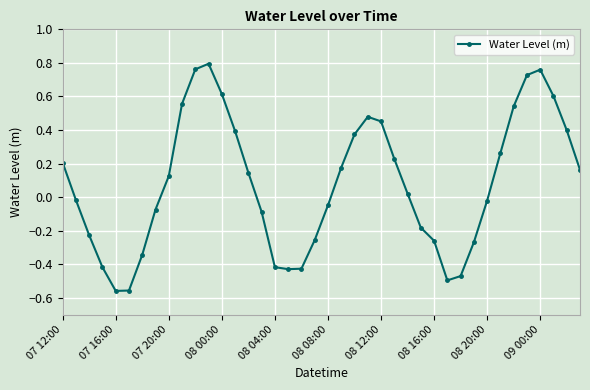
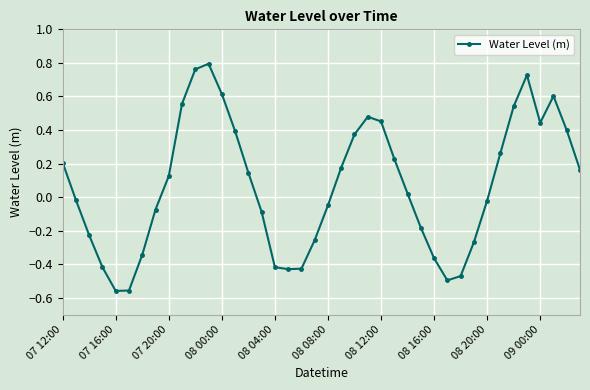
  {
    "07 12:00": 0.21,
    "07 16:00": -0.56,
    "07 20:00": 0.13,
    "08 00:00": 0.61,
    "08 04:00": -0.42,
    "08 08:00": -0.05,
    "08 12:00": 0.45,
-   "08 16:00": -0.26,
+   "08 16:00": -0.36,
    "08 20:00": -0.02,
-   "09 00:00": 0.76
+   "09 00:00": 0.44
  }
